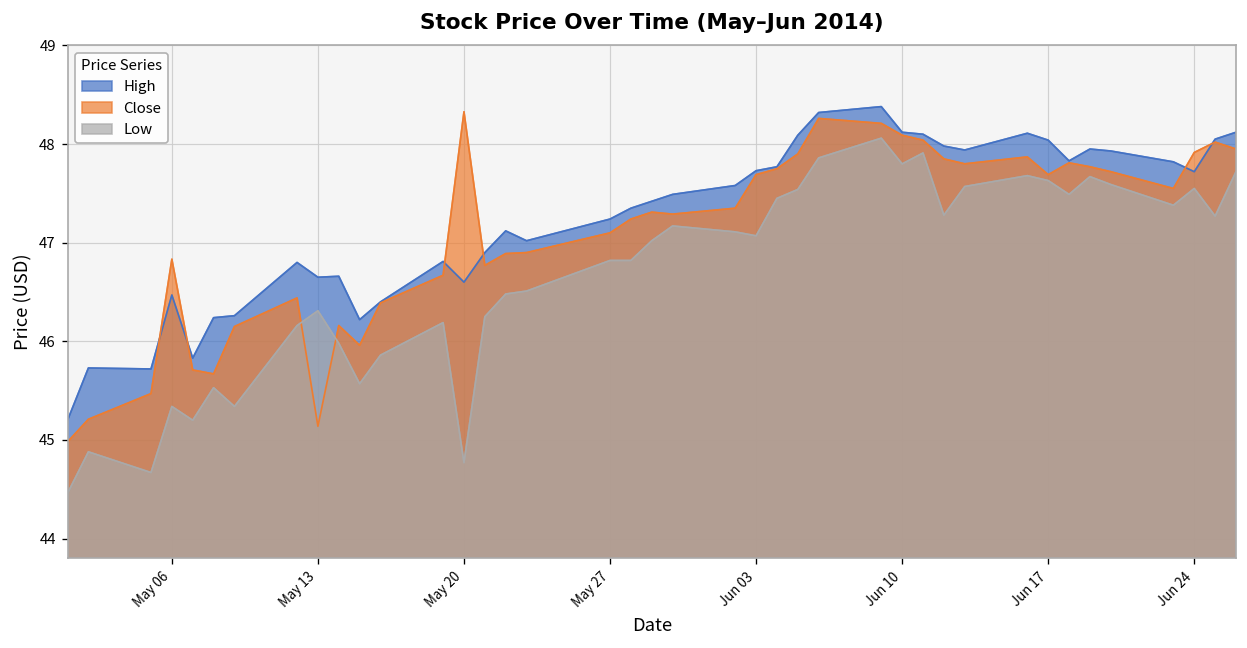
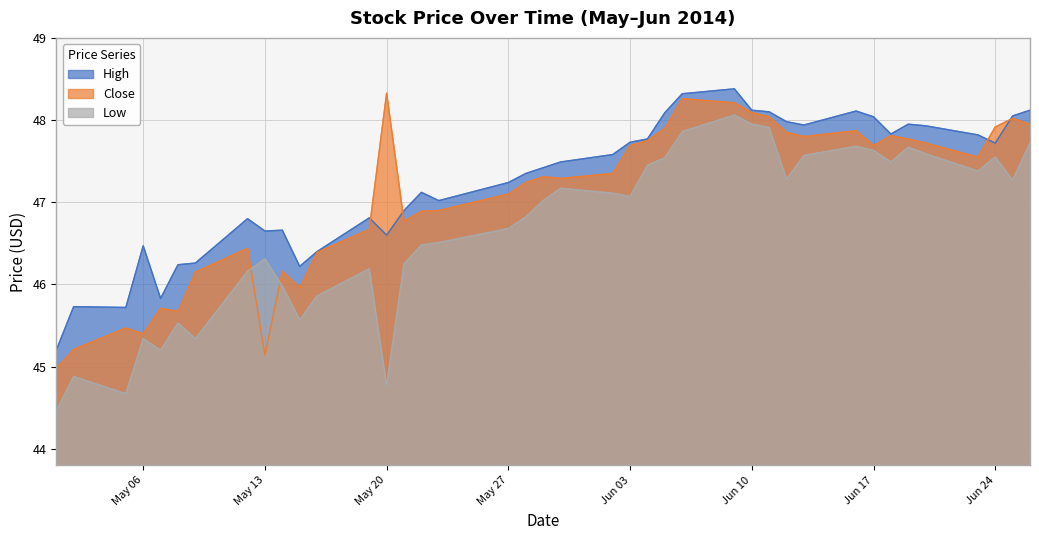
  {
    "High": {
      "May 06": 46.5,
      "May 13": 46.7,
      "May 20": 46.6,
      "May 27": 47.2,
      "Jun 03": 47.7,
      "Jun 17": 48.0,
      "Jun 24": 47.7
    },
    "Close": {
-     "May 06": 46.8,
+     "May 06": 45.4,
      "May 13": 45.1,
      "May 20": 48.3,
      "May 27": 47.1,
      "Jun 03": 47.7,
      "Jun 17": 47.7,
      "Jun 24": 47.9
    },
    "Low": {
      "May 06": 45.3,
      "May 13": 46.3,
      "May 20": 44.8,
-     "May 27": 46.8,
+     "May 27": 46.7,
      "Jun 03": 47.1,
-     "Jun 10": 47.8,
+     "Jun 10": 48.0,
      "Jun 17": 47.6,
      "Jun 24": 47.5
    }
  }
